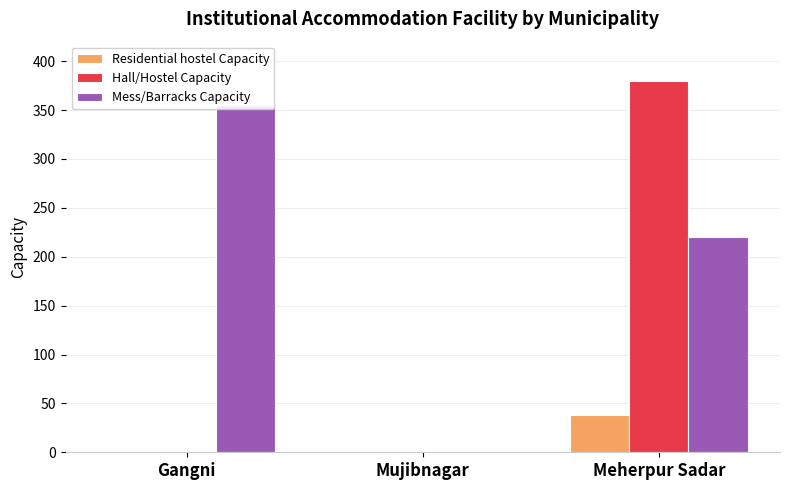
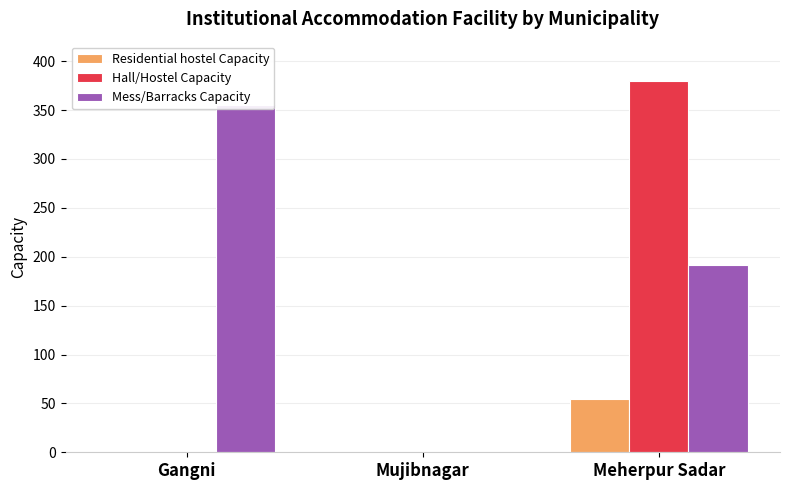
  {
    "Residential hostel Capacity": {
      "Gangni": 0,
      "Mujibnagar": 0,
-     "Meherpur Sadar": 40
+     "Meherpur Sadar": 60
    },
    "Hall/Hostel Capacity": {
      "Gangni": 0,
      "Mujibnagar": 0,
      "Meherpur Sadar": 380
    },
    "Mess/Barracks Capacity": {
      "Mujibnagar": 0,
-     "Meherpur Sadar": 220
+     "Meherpur Sadar": 190
    }
  }
